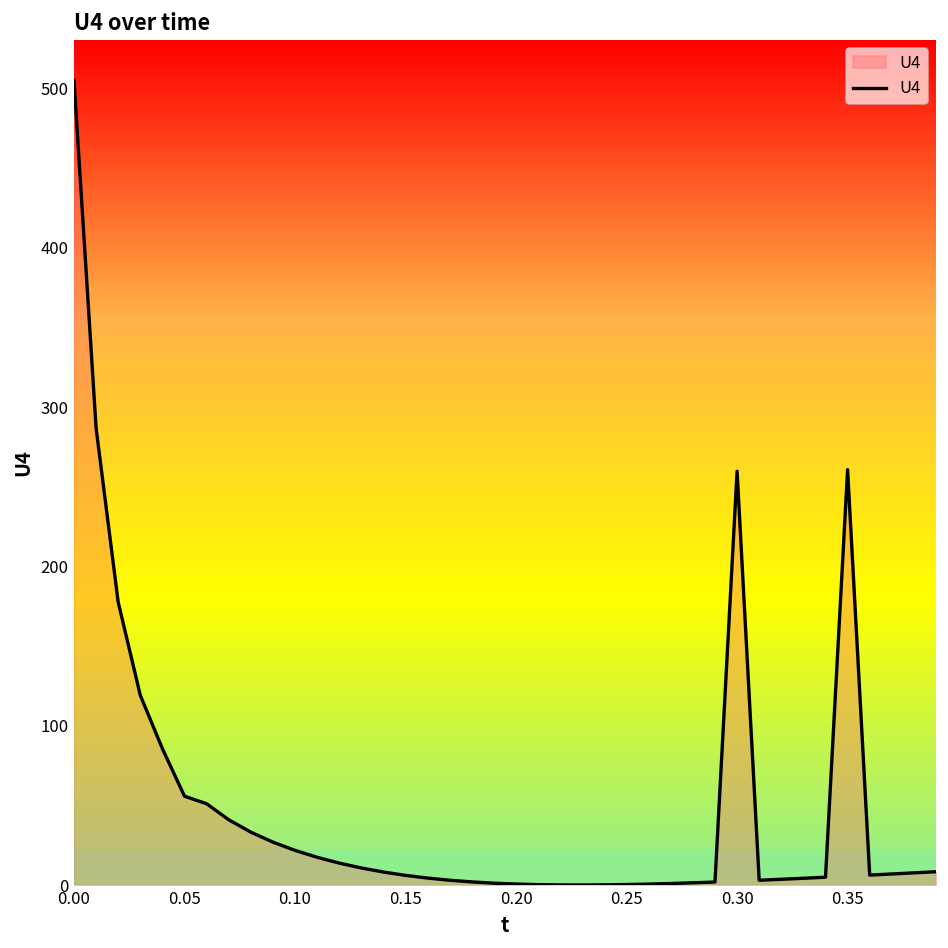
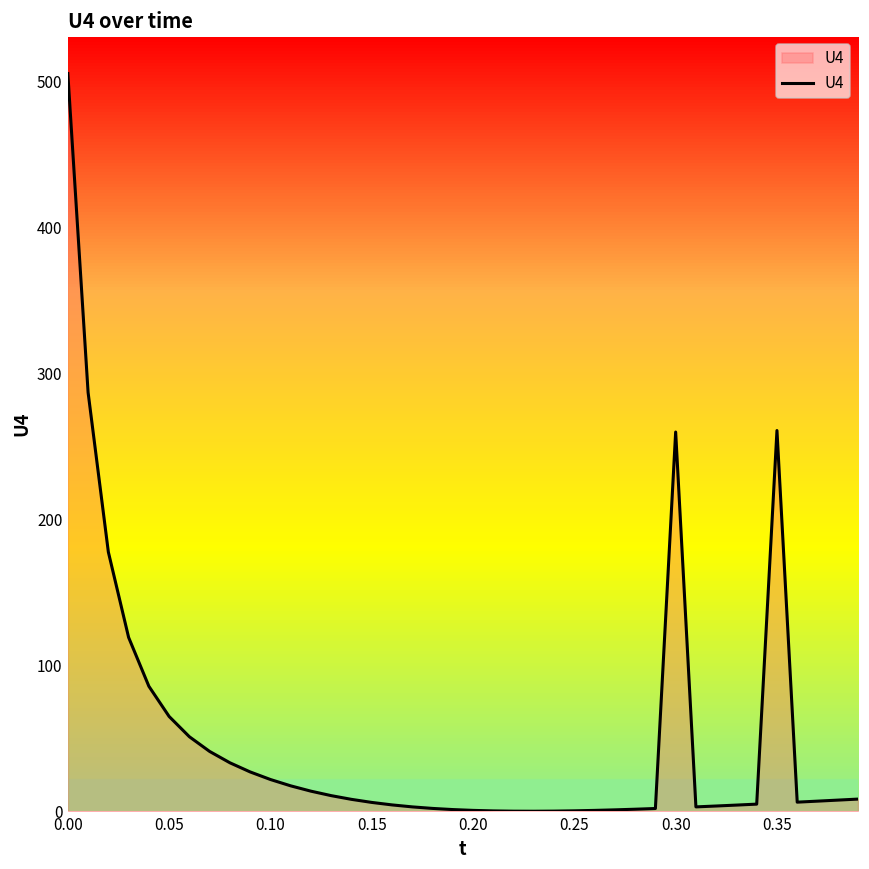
  {
    "0.00": 505,
-   "0.05": 56,
+   "0.05": 65,
    "0.10": 22,
    "0.30": 260,
    "0.35": 261
  }
